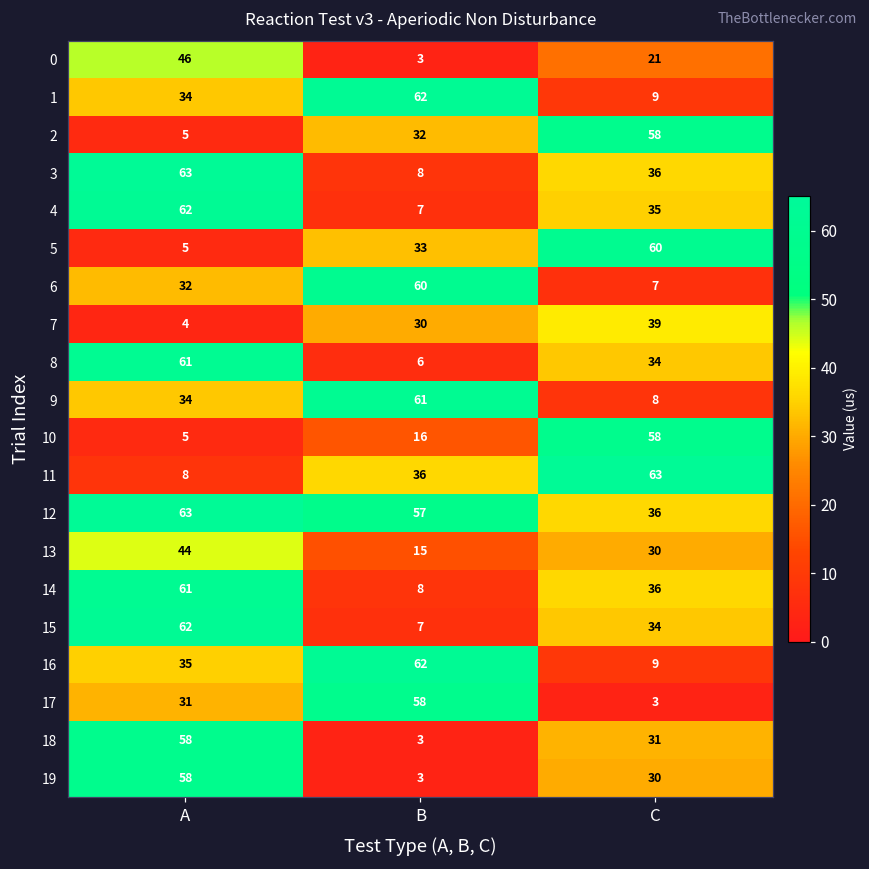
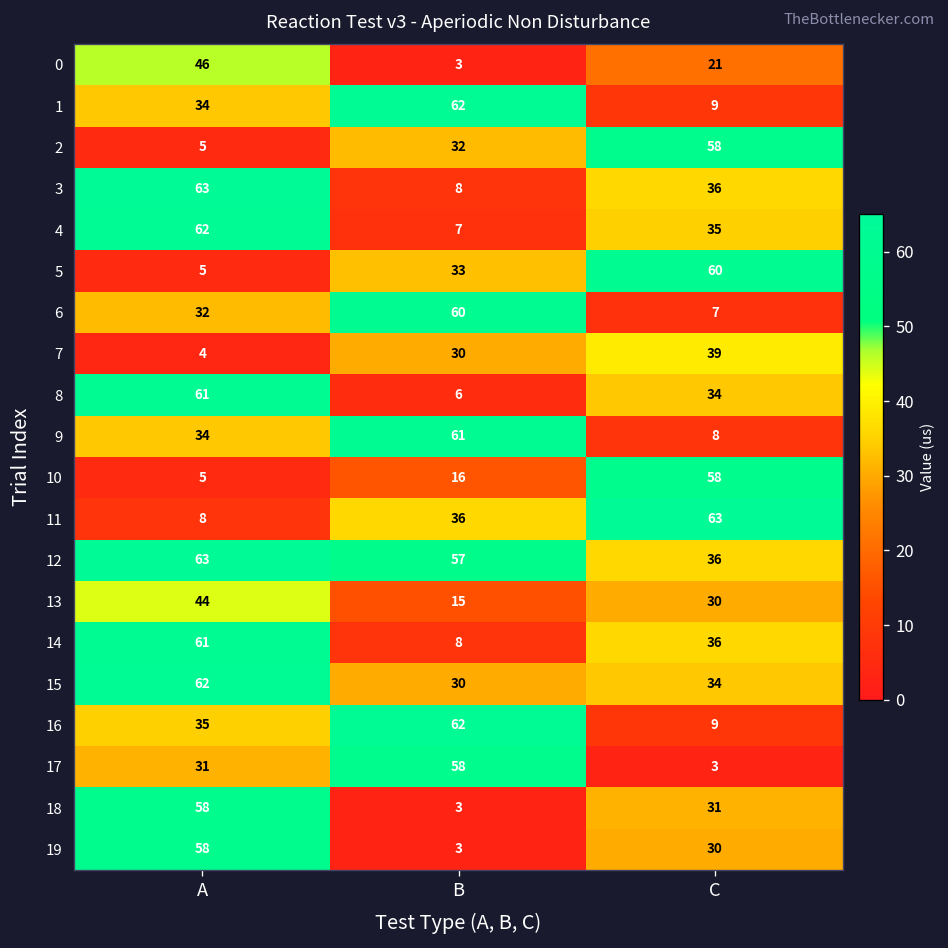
  {
    "0": {
      "A": 46,
      "B": 3,
      "C": 21
    },
    "1": {
      "A": 34,
      "B": 62,
      "C": 9
    },
    "2": {
      "A": 5,
      "B": 32,
      "C": 58
    },
    "3": {
      "A": 63,
      "B": 8,
      "C": 36
    },
    "4": {
      "A": 62,
      "B": 7,
      "C": 35
    },
    "5": {
      "A": 5,
      "B": 33,
      "C": 60
    },
    "6": {
      "A": 32,
      "B": 60,
      "C": 7
    },
    "7": {
      "A": 4,
      "B": 30,
      "C": 39
    },
    "8": {
      "A": 61,
      "B": 6,
      "C": 34
    },
    "9": {
      "A": 34,
      "B": 61,
      "C": 8
    },
    "10": {
      "A": 5,
      "B": 16,
      "C": 58
    },
    "11": {
      "A": 8,
      "B": 36,
      "C": 63
    },
    "12": {
      "A": 63,
      "B": 57,
      "C": 36
    },
    "13": {
      "A": 44,
      "B": 15,
      "C": 30
    },
    "14": {
      "A": 61,
      "B": 8,
      "C": 36
    },
    "15": {
      "A": 62,
-     "B": 7,
+     "B": 30,
      "C": 34
    },
    "16": {
      "A": 35,
      "B": 62,
      "C": 9
    },
    "17": {
      "A": 31,
      "B": 58,
      "C": 3
    },
    "18": {
      "A": 58,
      "B": 3,
      "C": 31
    },
    "19": {
      "A": 58,
      "B": 3,
      "C": 30
    }
  }
